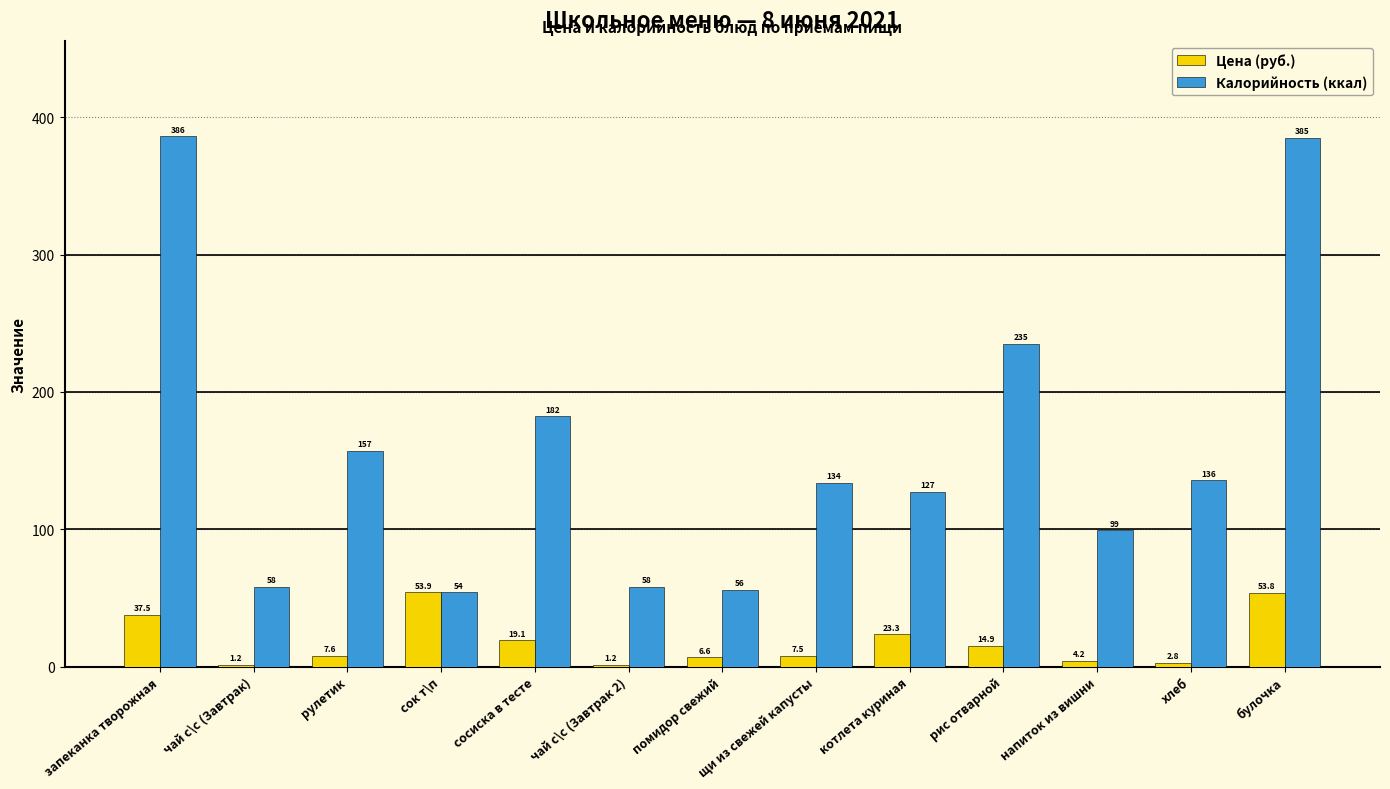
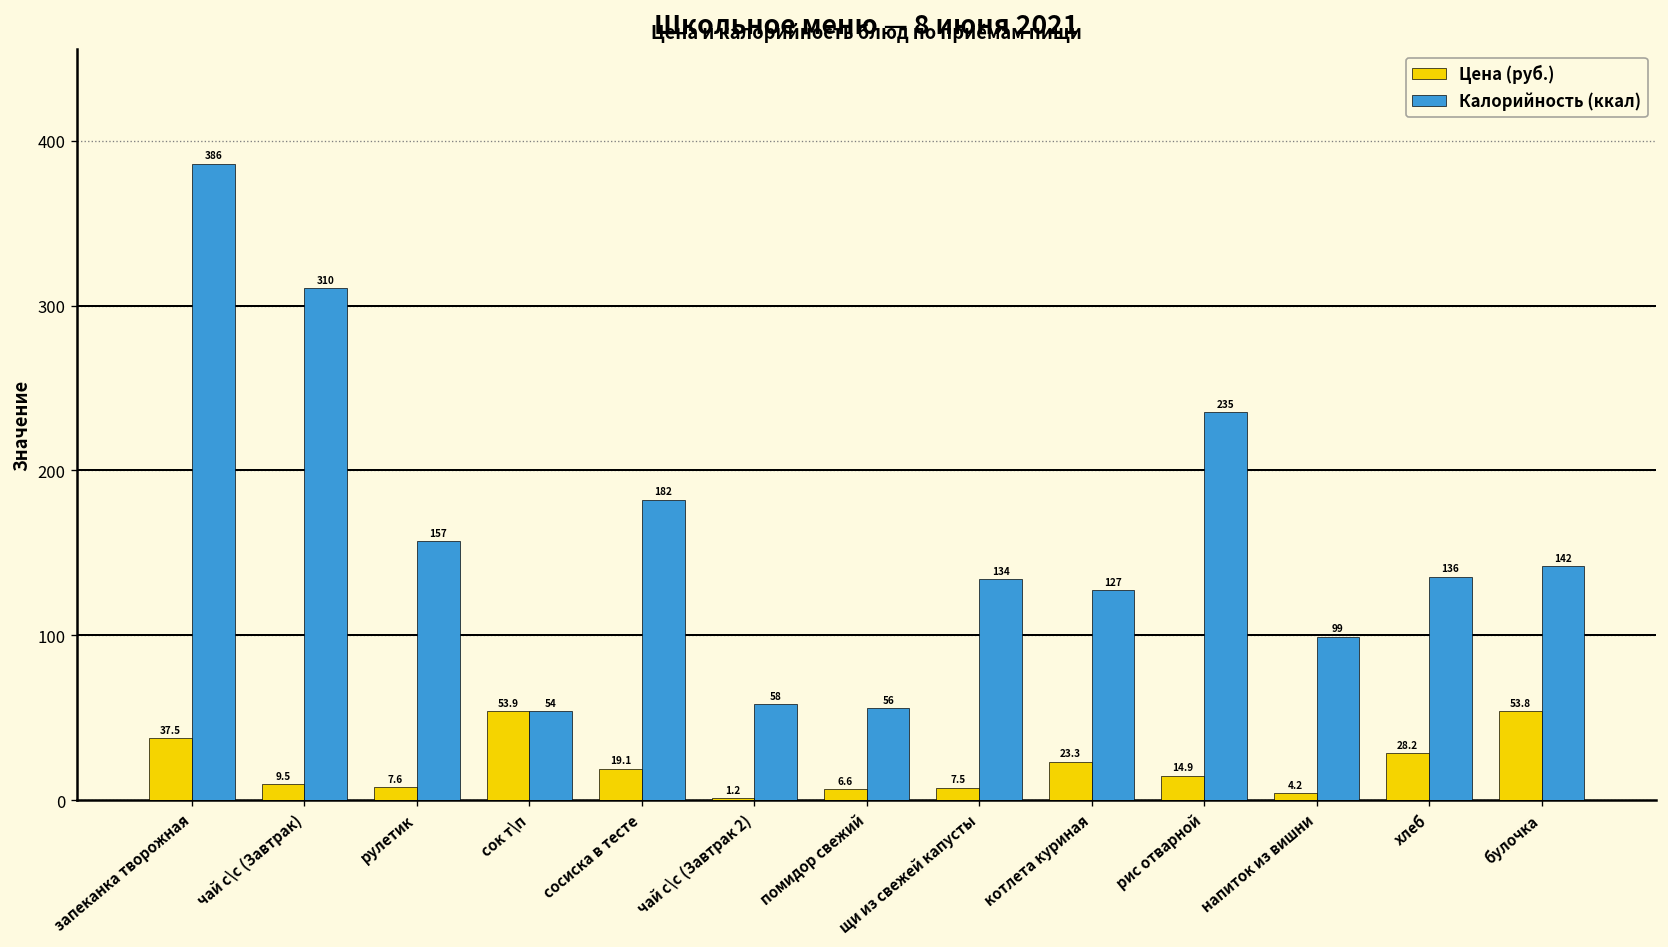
  {
    "Цена (руб.)": {
      "запеканка творожная": 37.5,
-     "чай с\\с (Завтрак)": 1.2,
+     "чай с\\с (Завтрак)": 9.5,
      "рулетик": 7.6,
      "сок т\\п": 53.9,
      "сосиска в тесте": 19.1,
      "чай с\\с (Завтрак 2)": 1.2,
      "помидор свежий": 6.6,
      "щи из свежей капусты": 7.5,
      "котлета куриная": 23.3,
      "рис отварной": 14.9,
      "напиток из вишни": 4.2,
-     "хлеб": 2.8,
+     "хлеб": 28.2,
      "булочка": 53.8
    },
    "Калорийность (ккал)": {
      "запеканка творожная": 386,
-     "чай с\\с (Завтрак)": 58,
+     "чай с\\с (Завтрак)": 310,
      "рулетик": 157,
      "сок т\\п": 54,
      "сосиска в тесте": 182,
      "чай с\\с (Завтрак 2)": 58,
      "помидор свежий": 56,
      "щи из свежей капусты": 134,
      "котлета куриная": 127,
      "рис отварной": 235,
      "напиток из вишни": 99,
      "хлеб": 136,
-     "булочка": 385
+     "булочка": 142
    }
  }
